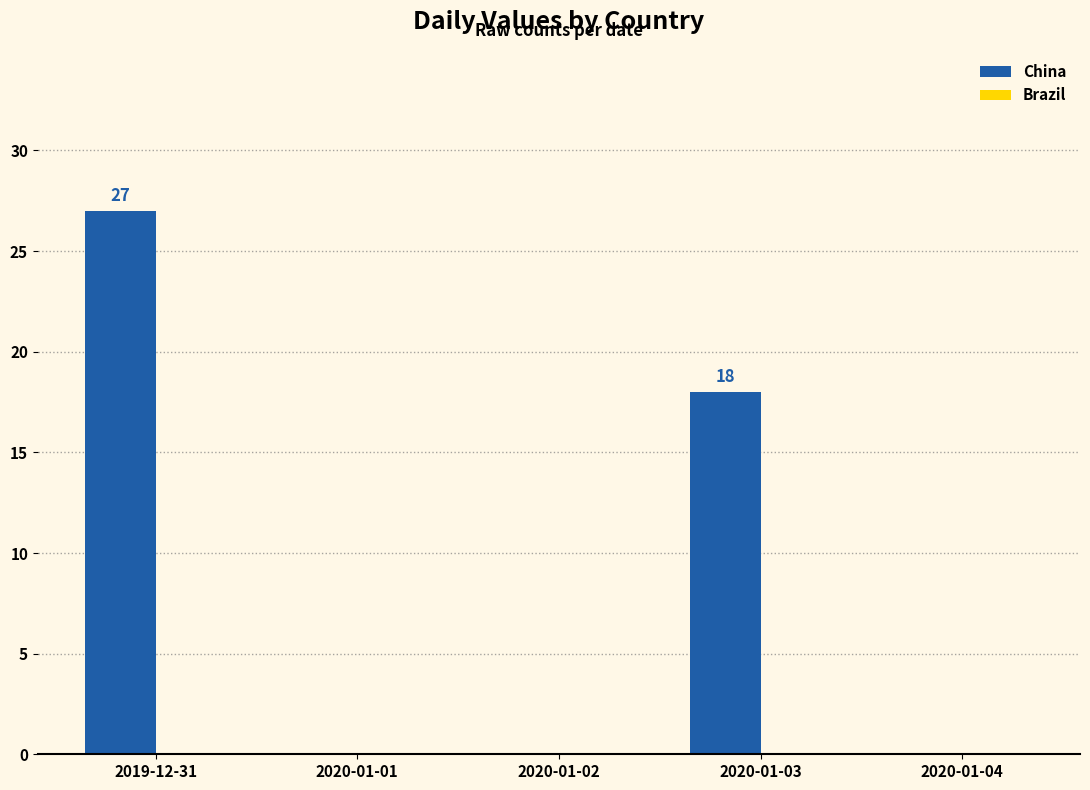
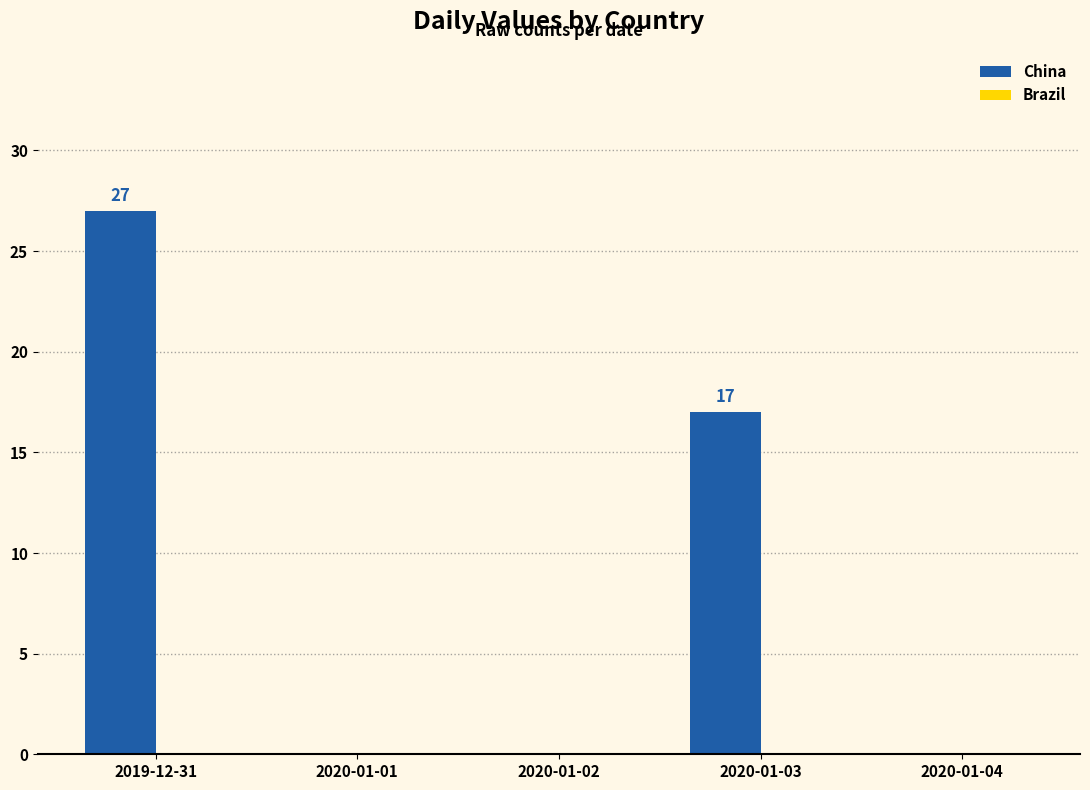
  {
    "China": {
      "2019-12-31": 27,
-     "2020-01-03": 18
+     "2020-01-03": 17
    },
    "Brazil": {
      "2019-12-31": 0.0,
      "2020-01-01": 0.0,
      "2020-01-02": 0.0,
      "2020-01-03": 0.0,
      "2020-01-04": 0.0
    }
  }
